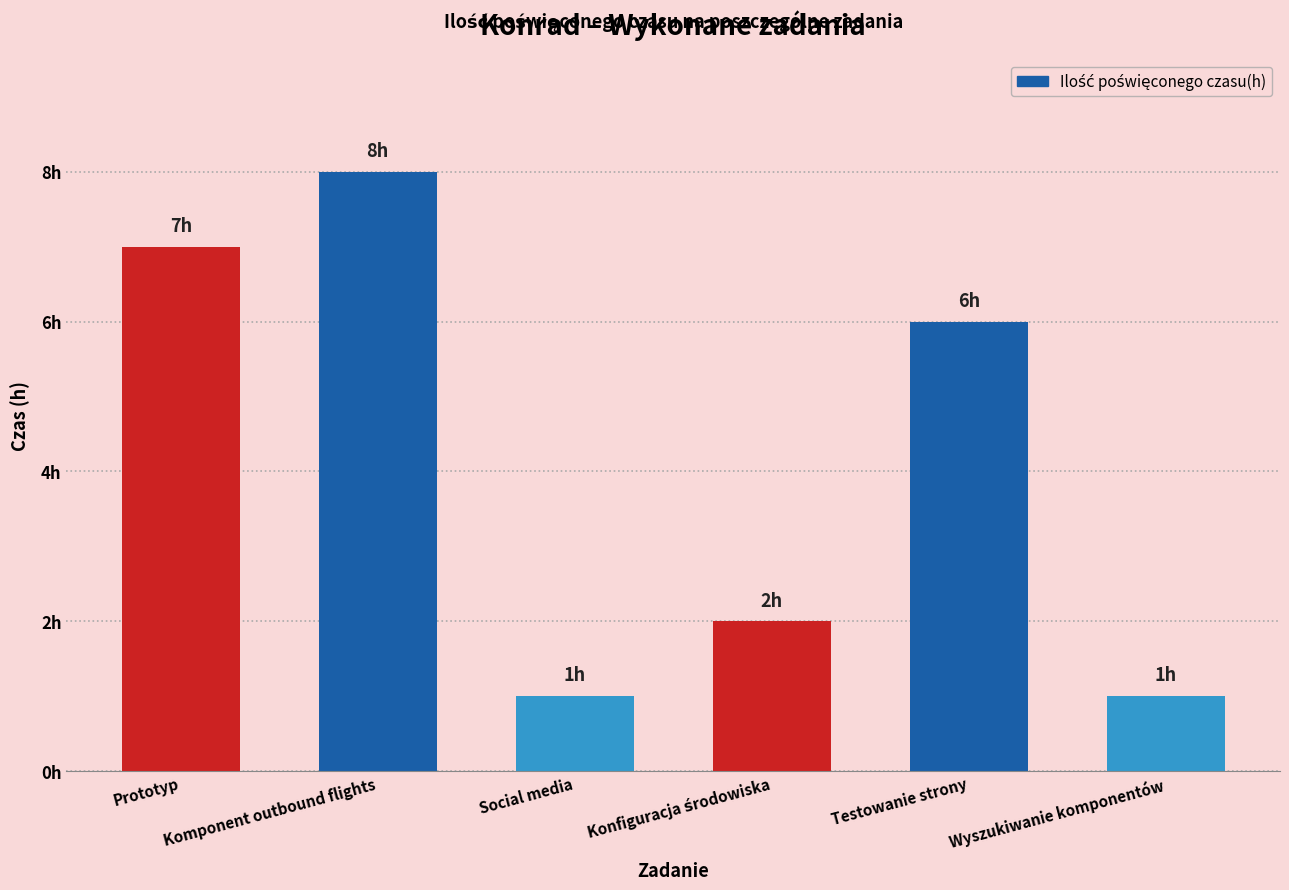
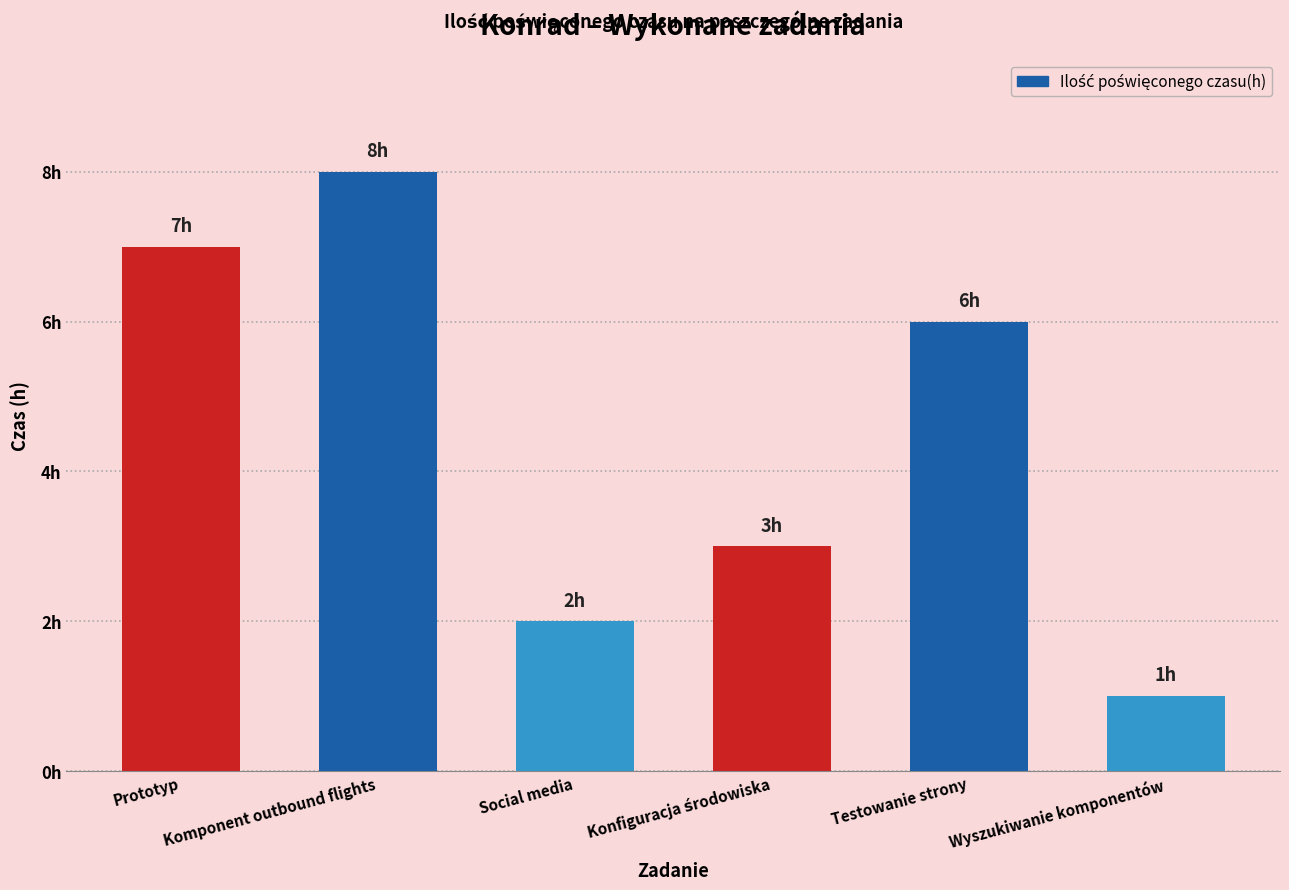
  {
    "Prototyp": "7h",
    "Komponent outbound flights": "8h",
-   "Social media": "1h",
-   "Konfiguracja środowiska": "2h",
+   "Social media": "2h",
+   "Konfiguracja środowiska": "3h",
    "Testowanie strony": "6h",
    "Wyszukiwanie komponentów": "1h"
  }
